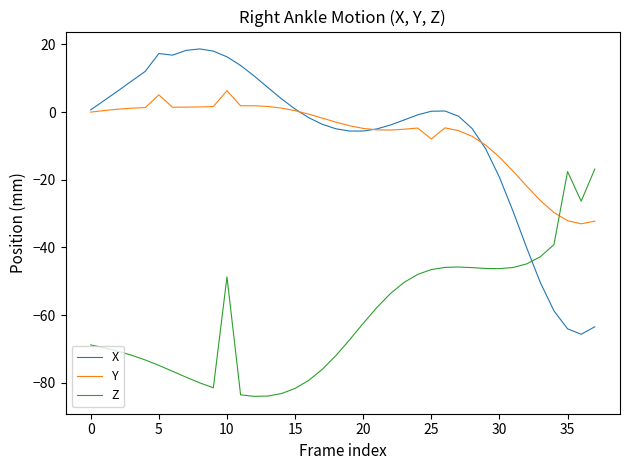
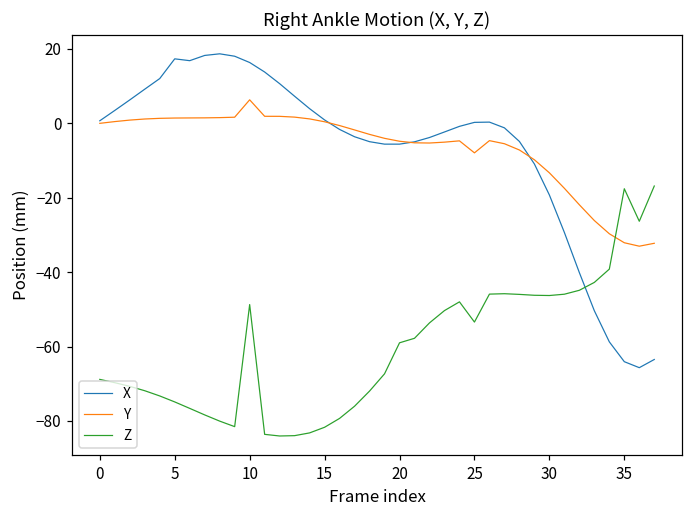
  {
    "X": {
      "5": 17,
      "10": 16,
      "20": -6,
      "25": 0,
      "30": -19,
      "35": -64
    },
    "Y": {
-     "5": 5,
+     "5": 1,
      "10": 6,
      "20": -5,
      "25": -8,
      "30": -13,
      "35": -32
    },
    "Z": {
      "0": -69,
      "5": -75,
      "10": -49,
      "15": -82,
-     "20": -62,
-     "25": -47,
+     "20": -59,
+     "25": -53,
      "30": -46,
      "35": -18
    }
  }
